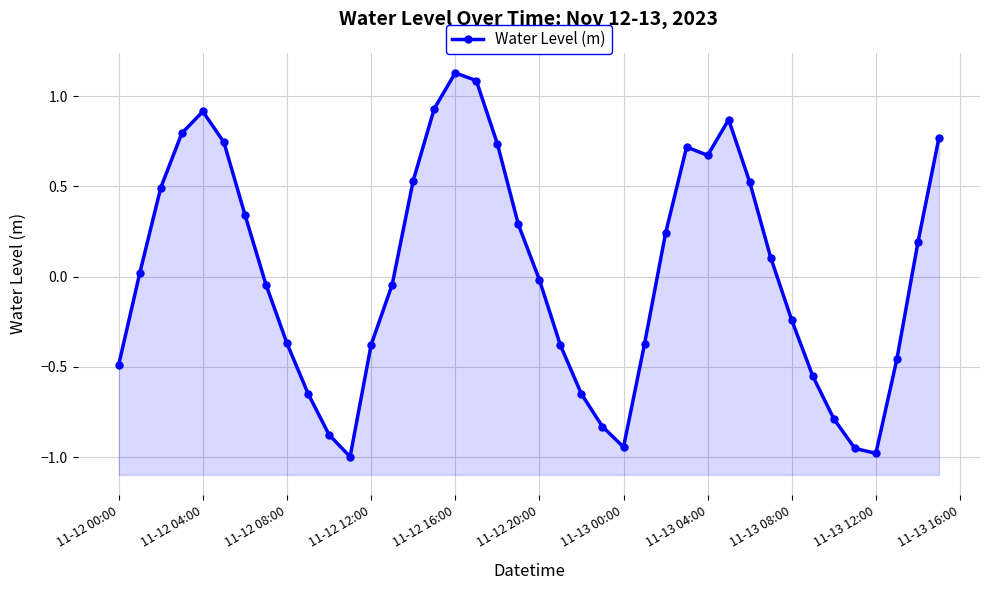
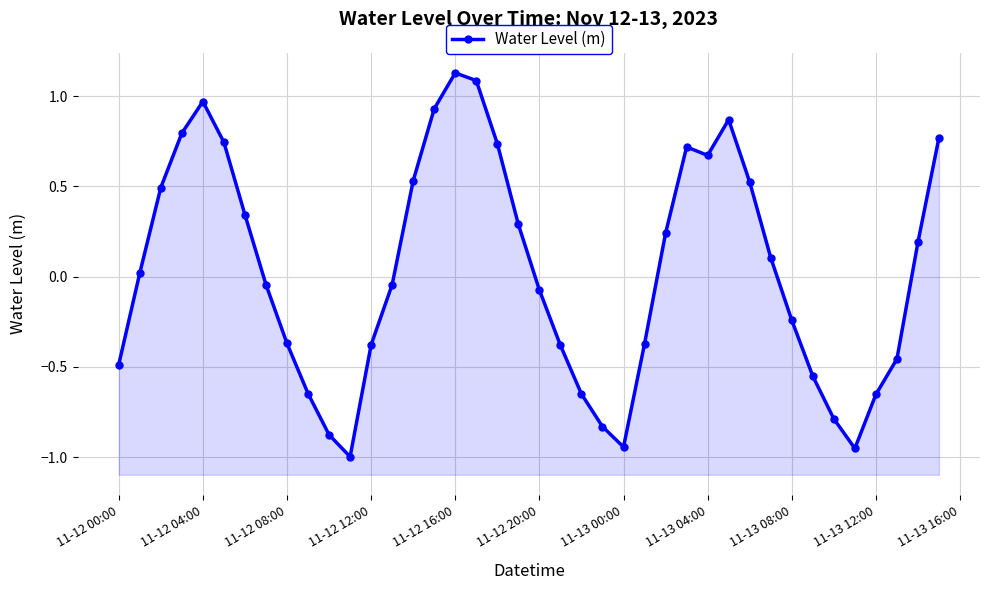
  {
    "11-12 00:00": -0.49,
-   "11-12 04:00": 0.92,
+   "11-12 04:00": 0.97,
    "11-12 08:00": -0.37,
    "11-12 12:00": -0.38,
    "11-12 16:00": 1.13,
-   "11-12 20:00": -0.02,
+   "11-12 20:00": -0.07,
    "11-13 00:00": -0.94,
    "11-13 04:00": 0.67,
    "11-13 08:00": -0.24,
-   "11-13 12:00": -0.98
+   "11-13 12:00": -0.65
  }
